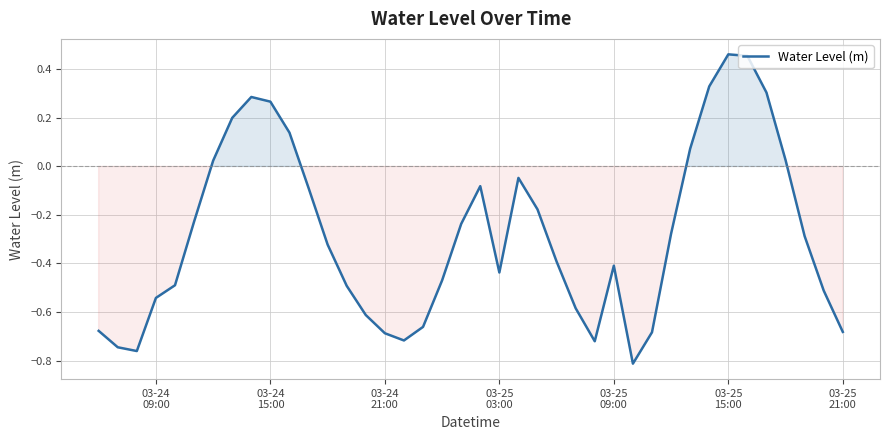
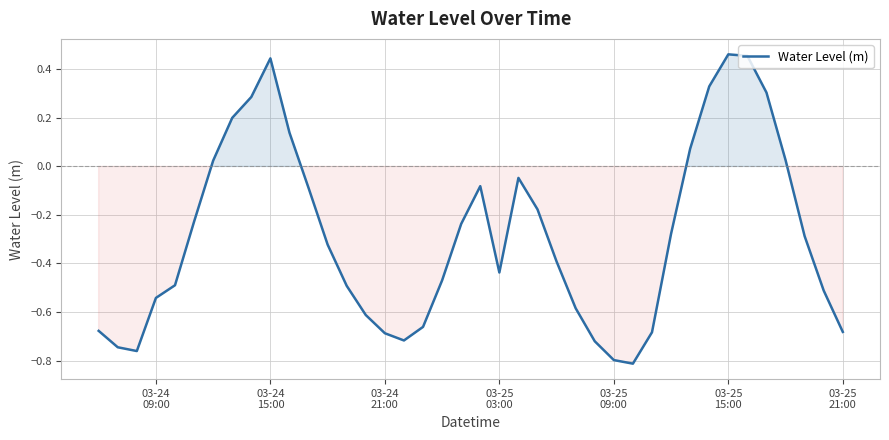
  {
    "03-24 09:00": -0.54,
-   "03-24 15:00": 0.27,
+   "03-24 15:00": 0.45,
    "03-24 21:00": -0.69,
    "03-25 03:00": -0.44,
-   "03-25 09:00": -0.41,
+   "03-25 09:00": -0.80,
    "03-25 15:00": 0.46,
    "03-25 21:00": -0.68
  }
